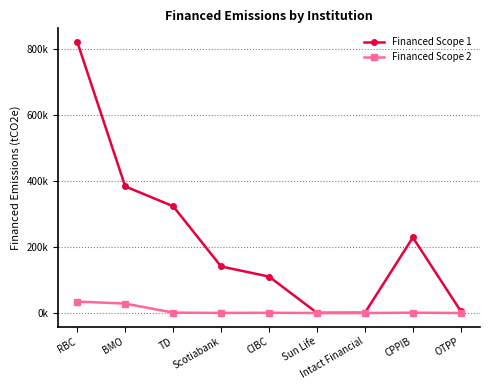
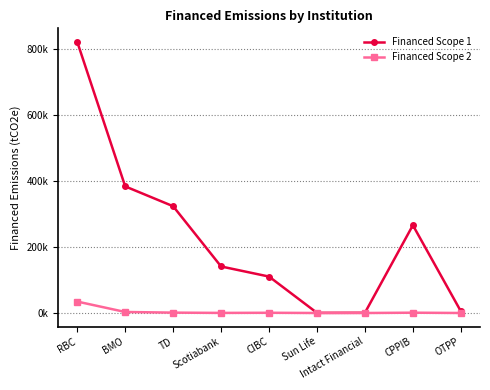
  {
    "Financed Scope 1": {
      "RBC": 820000,
      "BMO": 380000,
      "TD": 320000,
      "Scotiabank": 140000,
      "CIBC": 110000,
-     "CPPIB": 230000
+     "CPPIB": 270000
    },
    "Financed Scope 2": {
      "RBC": 30000,
-     "BMO": 30000,
+     "BMO": 0,
      "TD": 0,
      "Scotiabank": 0,
      "CIBC": 0,
      "CPPIB": 0
    }
  }
